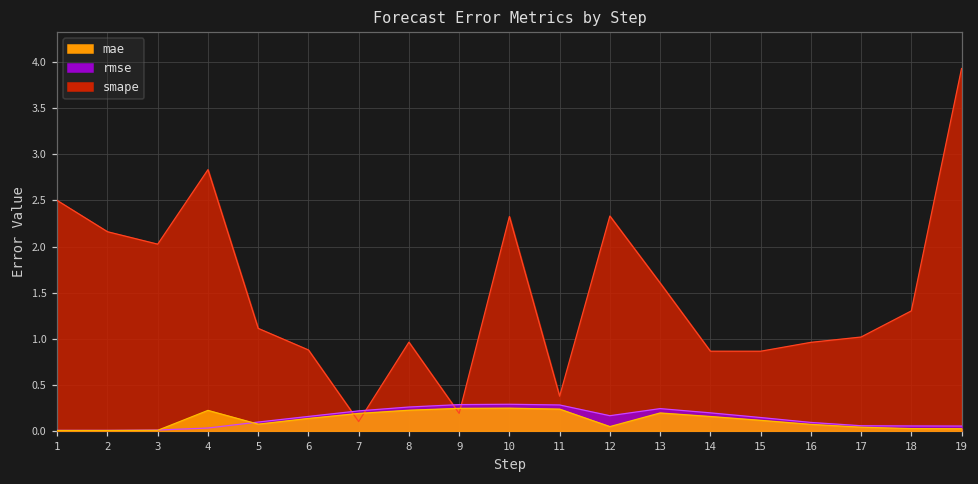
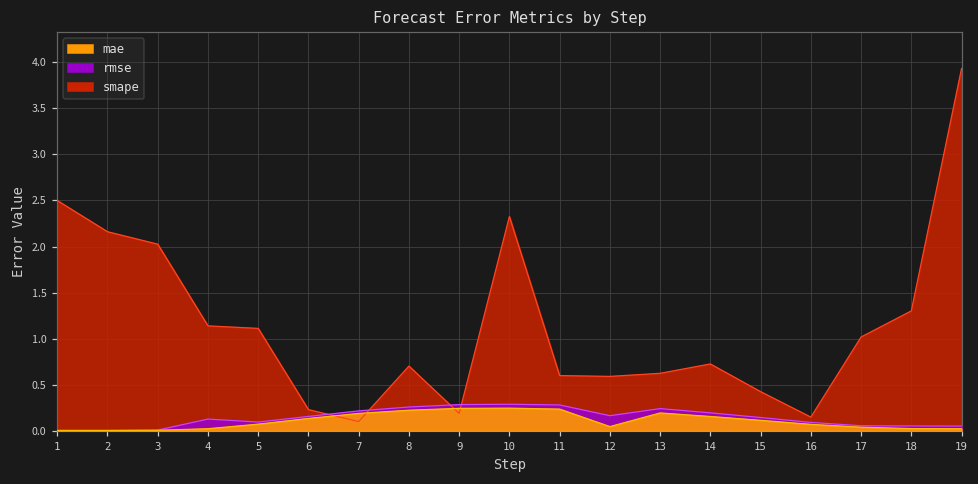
  {
    "smape": {
      "1": 2.5,
      "2": 2.2,
      "3": 2.0,
-     "4": 2.8,
+     "4": 1.1,
      "5": 1.1,
-     "6": 0.9,
+     "6": 0.2,
      "7": 0.1,
-     "8": 1.0,
+     "8": 0.7,
      "9": 0.2,
      "10": 2.3,
-     "11": 0.4,
-     "12": 2.3,
-     "13": 1.6,
-     "14": 0.9,
-     "15": 0.9,
-     "16": 1.0,
+     "11": 0.6,
+     "12": 0.6,
+     "13": 0.6,
+     "14": 0.7,
+     "15": 0.4,
+     "16": 0.1,
      "17": 1.0,
      "18": 1.3,
      "19": 3.9
    },
    "rmse": {
-     "4": 0.0,
+     "4": 0.1,
      "8": 0.3,
      "9": 0.3,
      "10": 0.3,
      "11": 0.3,
      "12": 0.2,
      "13": 0.2,
      "14": 0.2
    },
    "mae": {
-     "4": 0.2,
+     "4": 0.0,
      "8": 0.2,
      "9": 0.2,
      "10": 0.2,
      "11": 0.2,
      "12": 0.0,
      "13": 0.2,
      "14": 0.2
    }
  }
